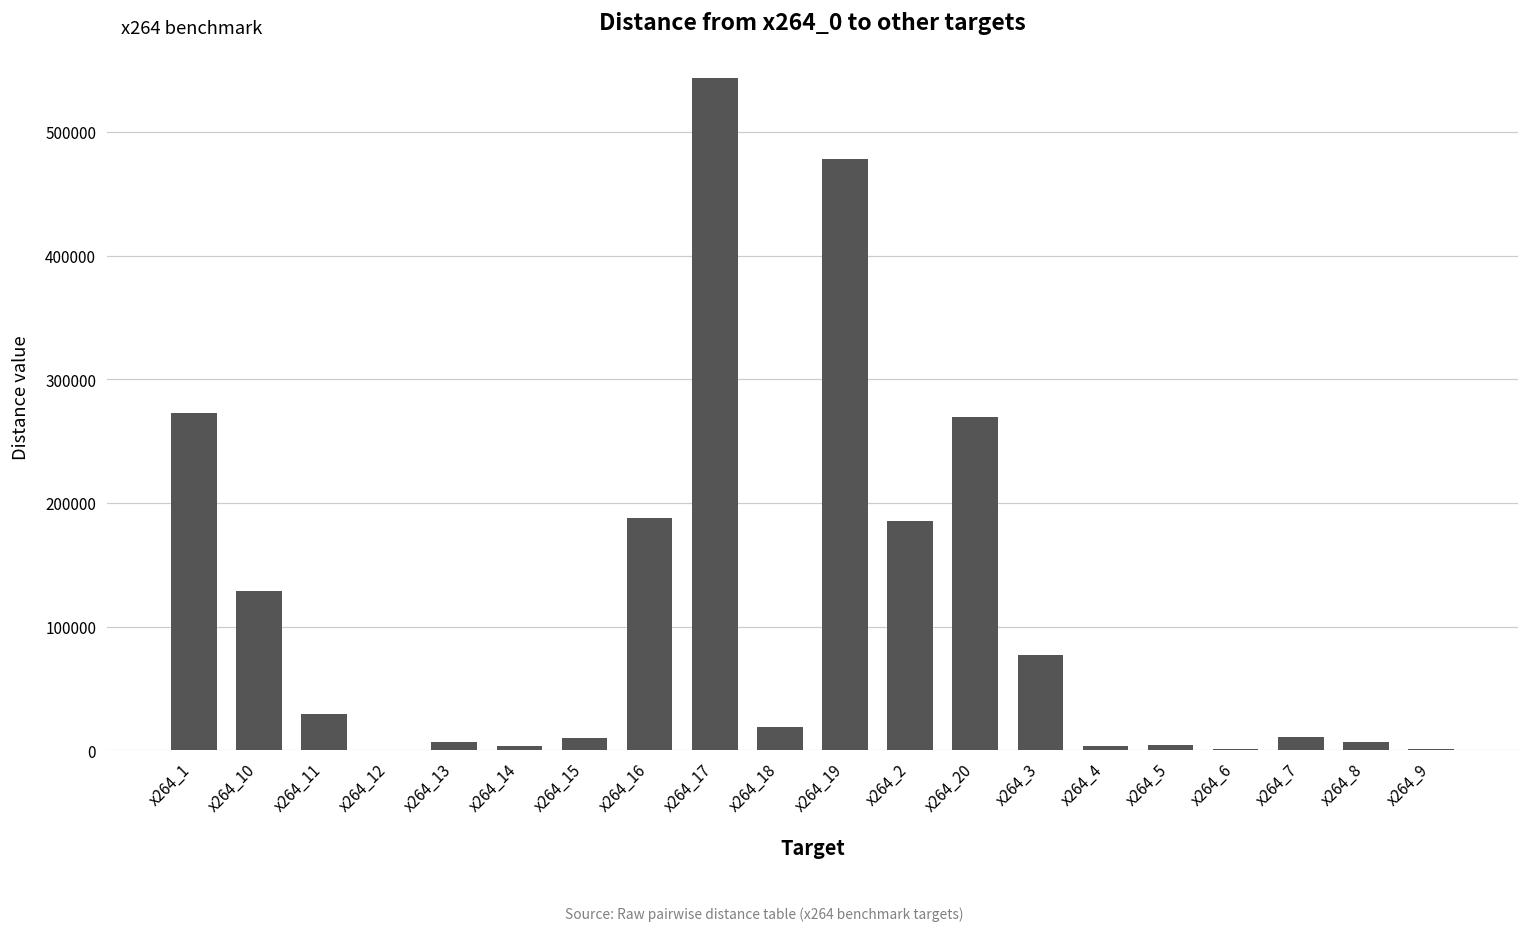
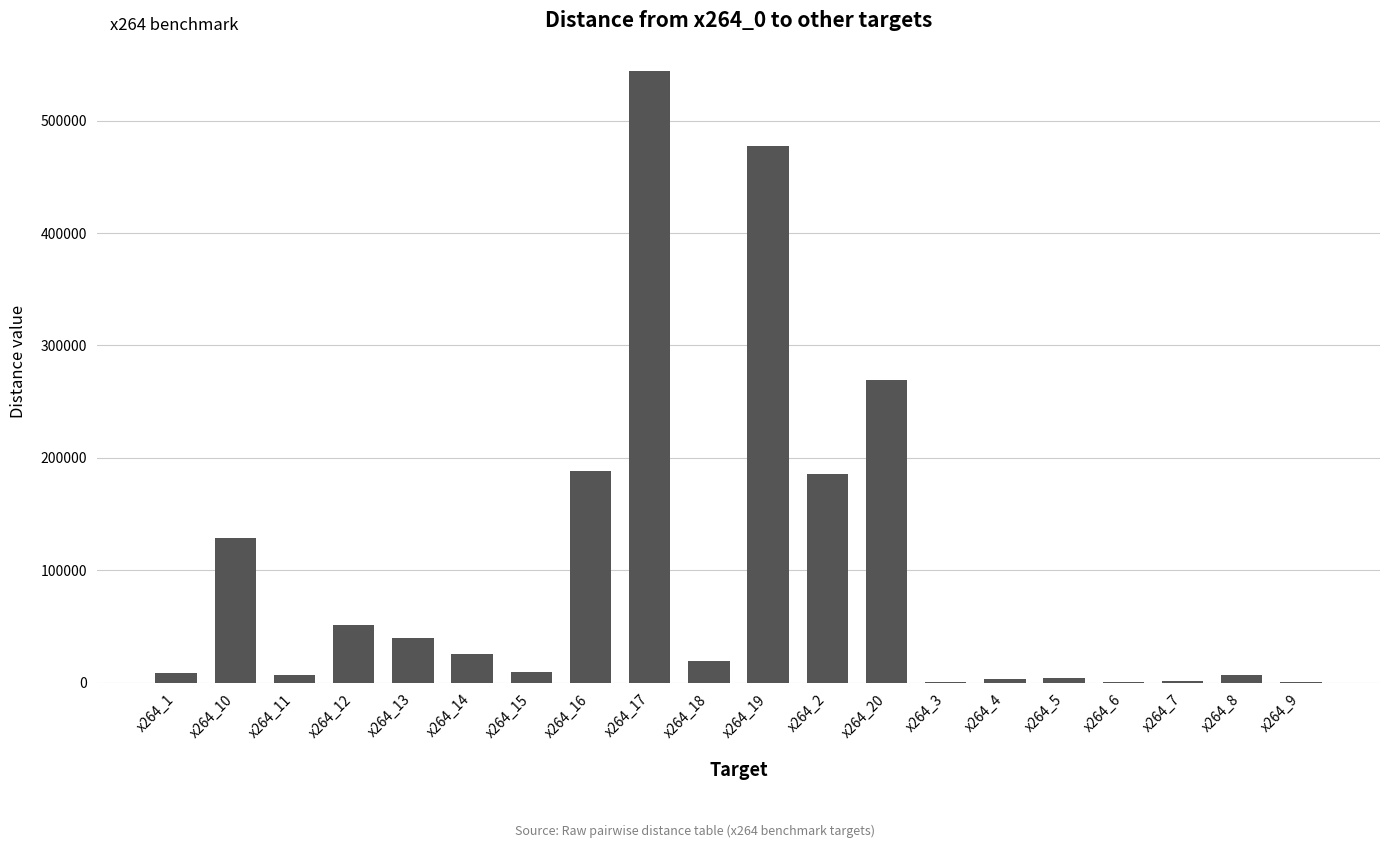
  {
-   "x264_1": 273000,
+   "x264_1": 9000,
    "x264_10": 129000,
-   "x264_11": 29000,
-   "x264_12": 1000,
-   "x264_13": 7000,
-   "x264_14": 4000,
+   "x264_11": 7000,
+   "x264_12": 51000,
+   "x264_13": 40000,
+   "x264_14": 26000,
    "x264_15": 10000,
    "x264_16": 188000,
    "x264_17": 544000,
    "x264_18": 19000,
    "x264_19": 478000,
    "x264_2": 186000,
    "x264_20": 269000,
-   "x264_3": 77000,
+   "x264_3": 1000,
    "x264_4": 3000,
    "x264_5": 4000,
-   "x264_7": 11000,
+   "x264_7": 2000,
    "x264_8": 7000
  }
